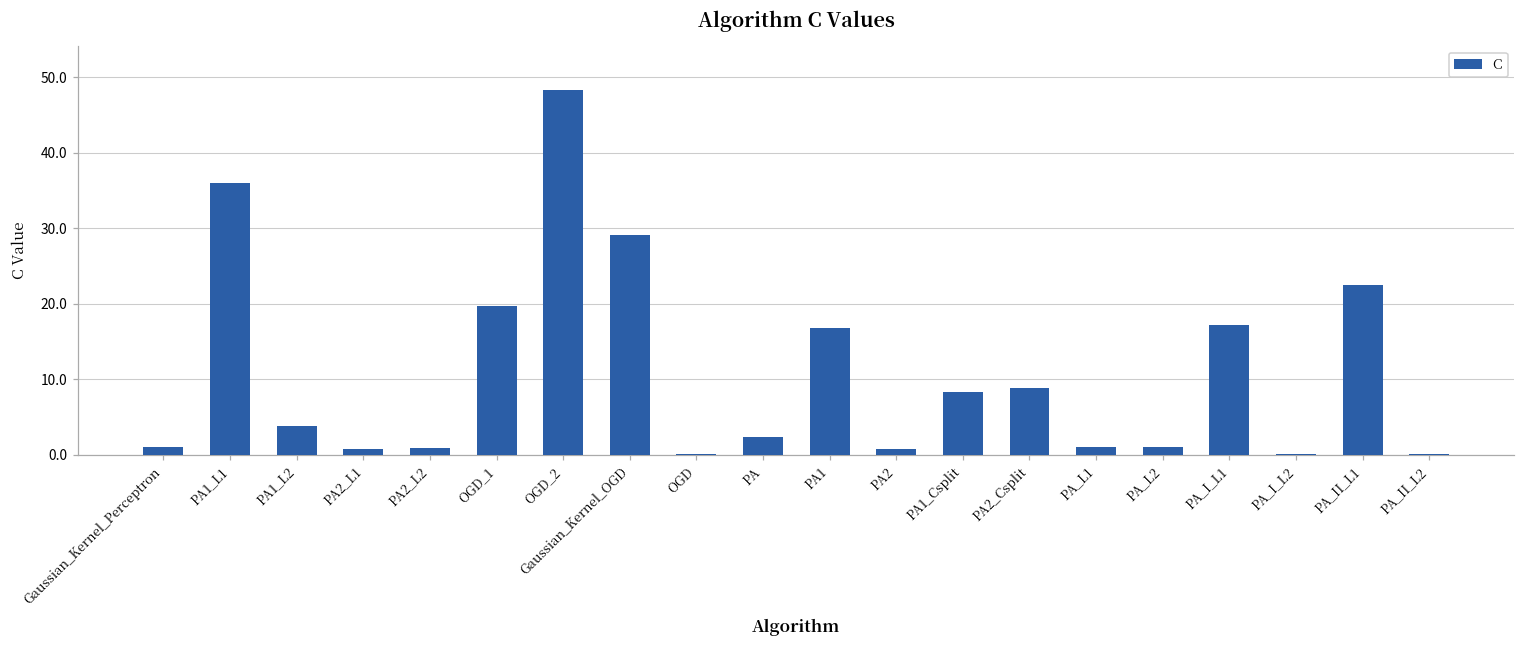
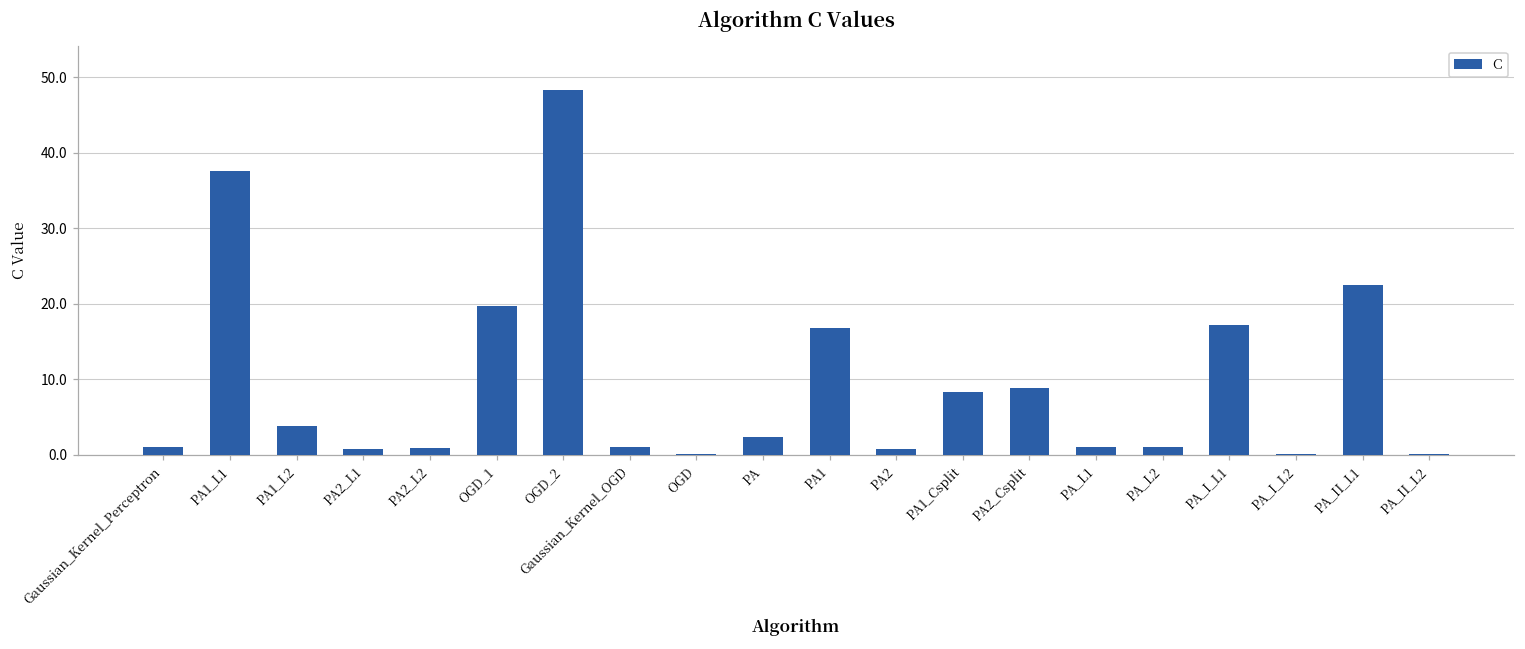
  {
    "Gaussian_Kernel_Perceptron": 1,
-   "PA1_L1": 36,
+   "PA1_L1": 38,
    "PA1_L2": 4,
    "PA2_L1": 1,
    "PA2_L2": 1,
    "OGD_1": 20,
    "OGD_2": 48,
-   "Gaussian_Kernel_OGD": 29,
+   "Gaussian_Kernel_OGD": 1,
    "PA": 2,
    "PA1": 17,
    "PA2": 1,
    "PA1_Csplit": 8,
    "PA2_Csplit": 9,
    "PA_L1": 1,
    "PA_L2": 1,
    "PA_I_L1": 17,
    "PA_II_L1": 22
  }
